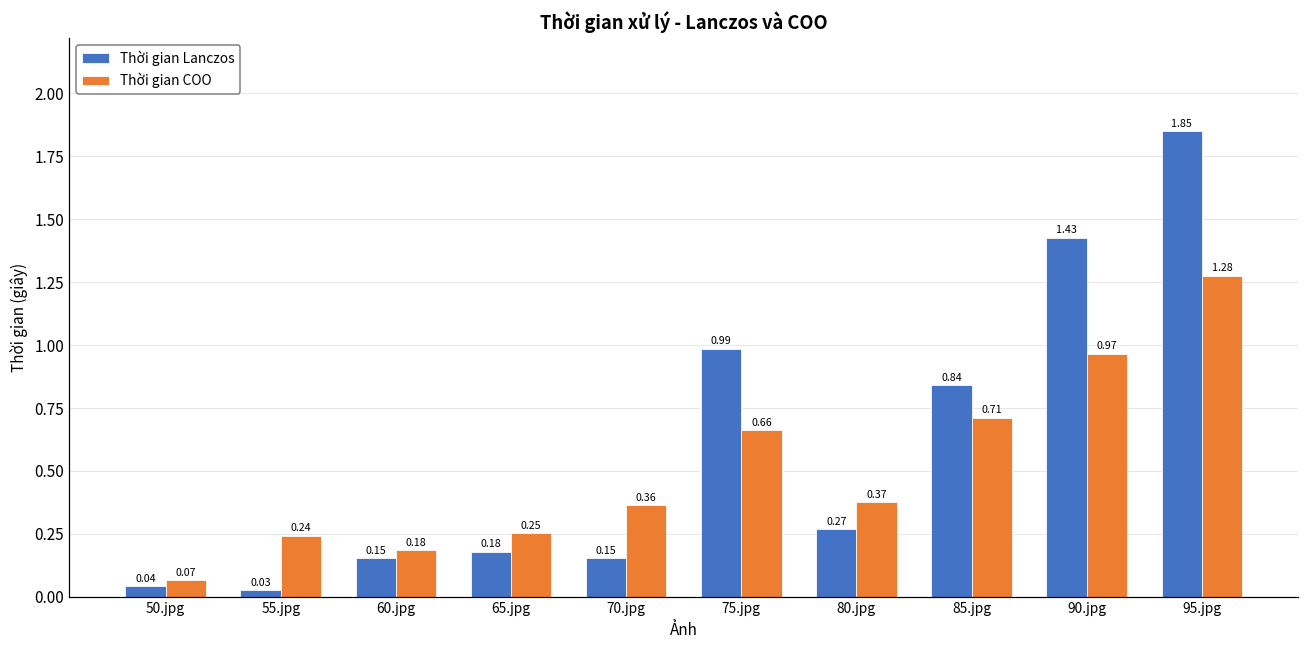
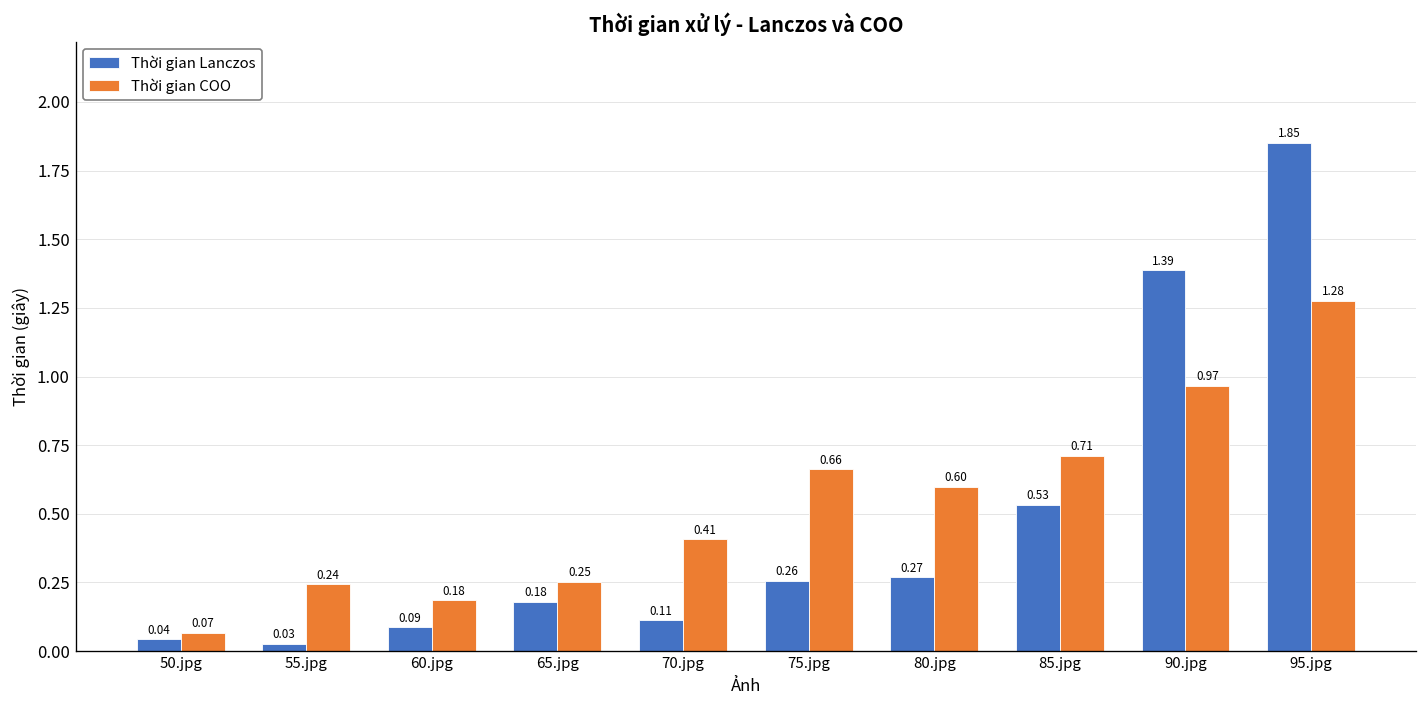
  {
    "Thời gian Lanczos": {
      "50.jpg": 0.04,
      "55.jpg": 0.03,
-     "60.jpg": 0.15,
+     "60.jpg": 0.09,
      "65.jpg": 0.18,
-     "70.jpg": 0.15,
-     "75.jpg": 0.99,
+     "70.jpg": 0.11,
+     "75.jpg": 0.26,
      "80.jpg": 0.27,
-     "85.jpg": 0.84,
-     "90.jpg": 1.43,
+     "85.jpg": 0.53,
+     "90.jpg": 1.39,
      "95.jpg": 1.85
    },
    "Thời gian COO": {
      "50.jpg": 0.07,
      "55.jpg": 0.24,
      "60.jpg": 0.18,
      "65.jpg": 0.25,
-     "70.jpg": 0.36,
+     "70.jpg": 0.41,
      "75.jpg": 0.66,
-     "80.jpg": 0.37,
+     "80.jpg": 0.60,
      "85.jpg": 0.71,
      "90.jpg": 0.97,
      "95.jpg": 1.28
    }
  }
